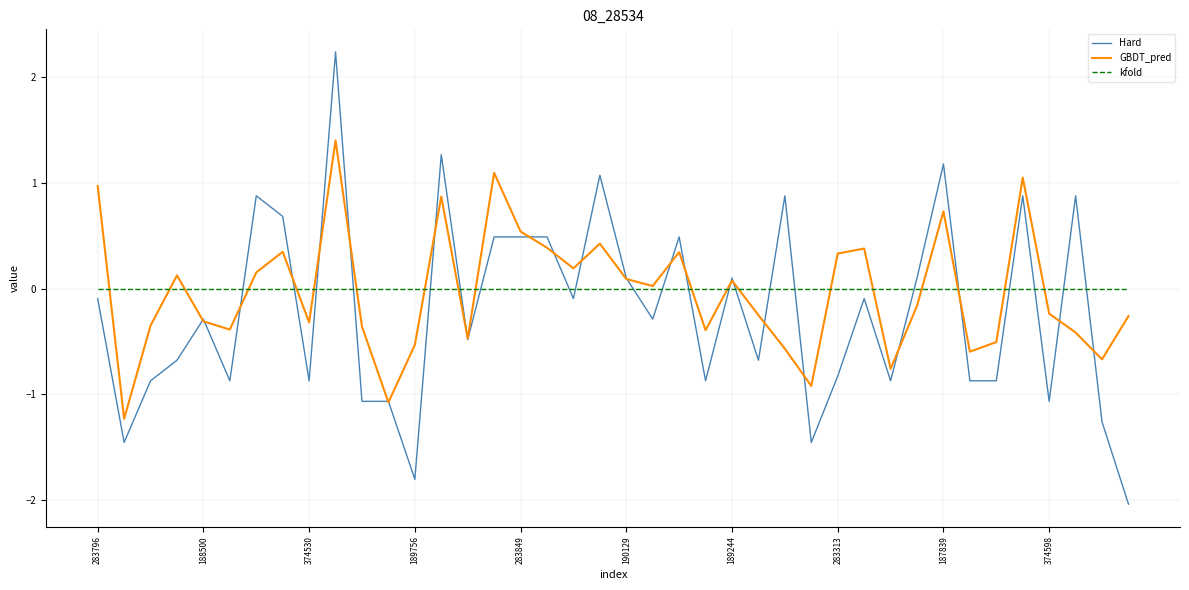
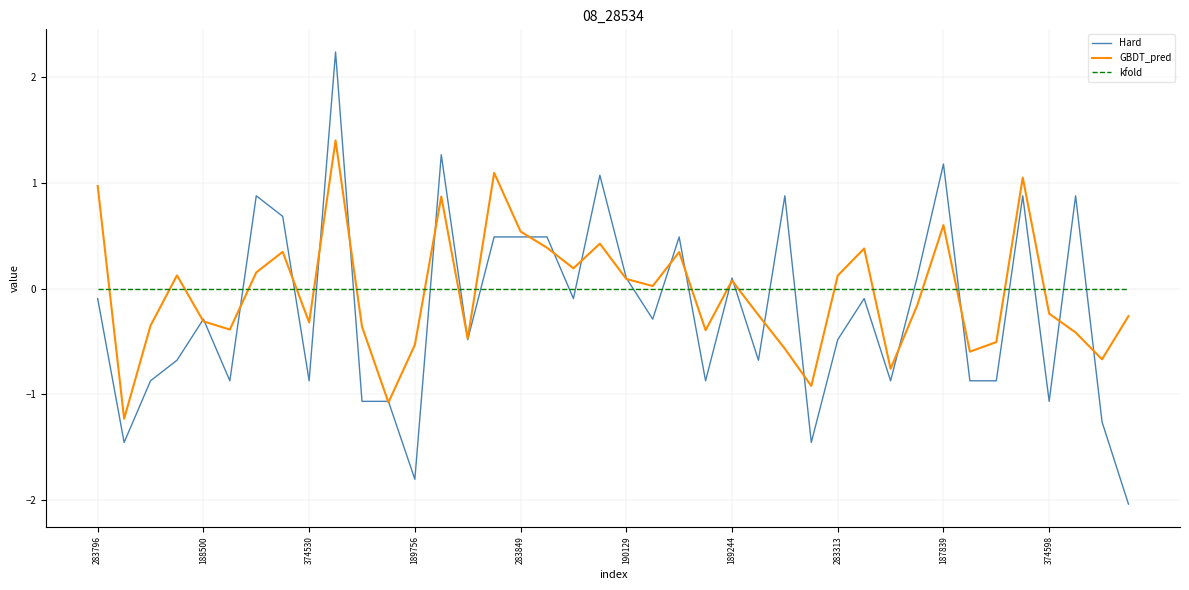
  {
    "Hard": {
      "283796": -0.09,
      "374530": -0.87,
      "189756": -1.80,
      "283849": 0.49,
      "189244": 0.10,
-     "283313": -0.83,
+     "283313": -0.48,
      "187839": 1.18,
      "374598": -1.07
    },
    "GBDT_pred": {
      "283796": 0.97,
      "374530": -0.32,
      "189756": -0.53,
      "283849": 0.54,
      "189244": 0.08,
-     "283313": 0.33,
-     "187839": 0.73,
+     "283313": 0.12,
+     "187839": 0.60,
      "374598": -0.24
    },
    "kfold": {
      "283796": 0.00,
      "188500": 0.00,
      "374530": 0.00,
      "189756": 0.00,
      "283849": 0.00,
      "190129": 0.00,
      "189244": 0.00,
      "283313": 0.00,
      "187839": 0.00,
      "374598": 0.00
    }
  }
